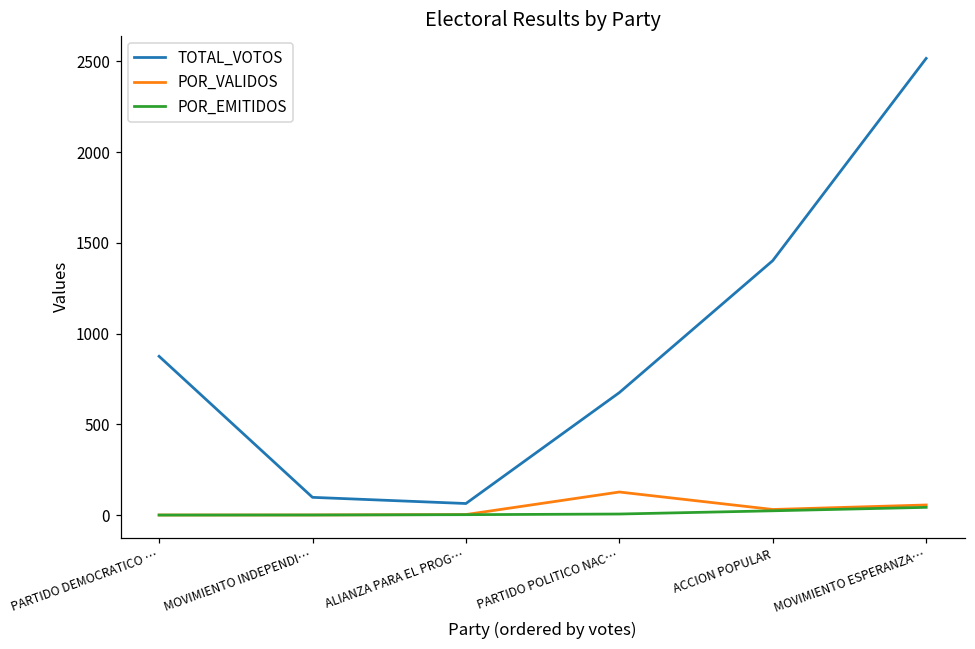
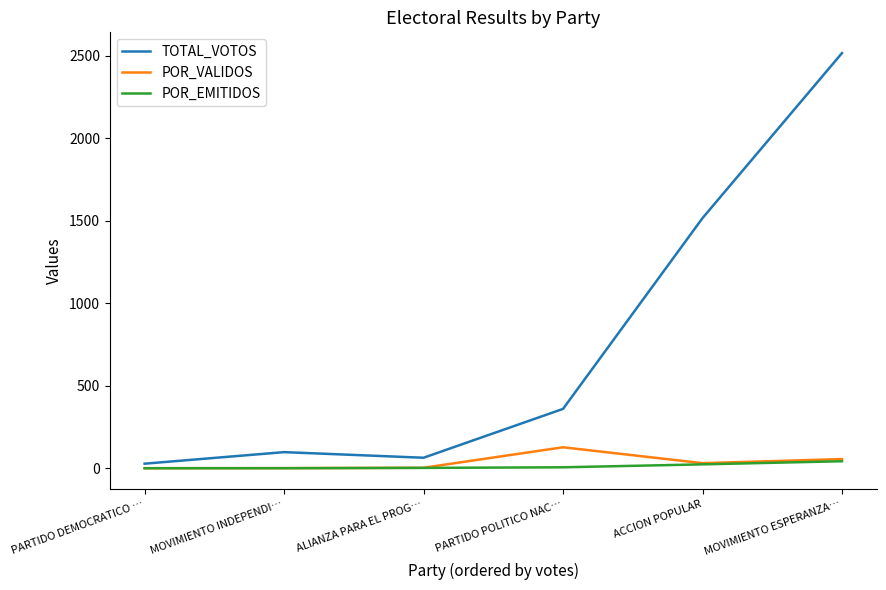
  {
    "TOTAL_VOTOS": {
-     "PARTIDO DEMOCRATICO …": 880,
+     "PARTIDO DEMOCRATICO …": 30,
      "MOVIMIENTO INDEPENDI…": 100,
      "ALIANZA PARA EL PROG…": 60,
-     "PARTIDO POLITICO NAC…": 680,
-     "ACCION POPULAR": 1400,
+     "PARTIDO POLITICO NAC…": 360,
+     "ACCION POPULAR": 1520,
      "MOVIMIENTO ESPERANZA…": 2520
    },
    "POR_VALIDOS": {
      "PARTIDO POLITICO NAC…": 130
    },
    "POR_EMITIDOS": {
      "PARTIDO POLITICO NAC…": 10
    }
  }
